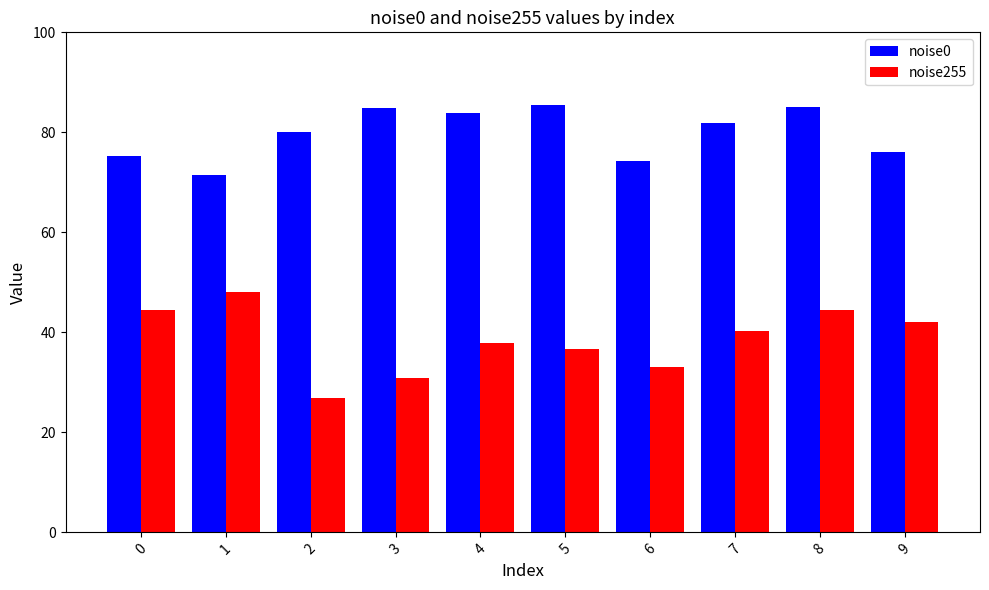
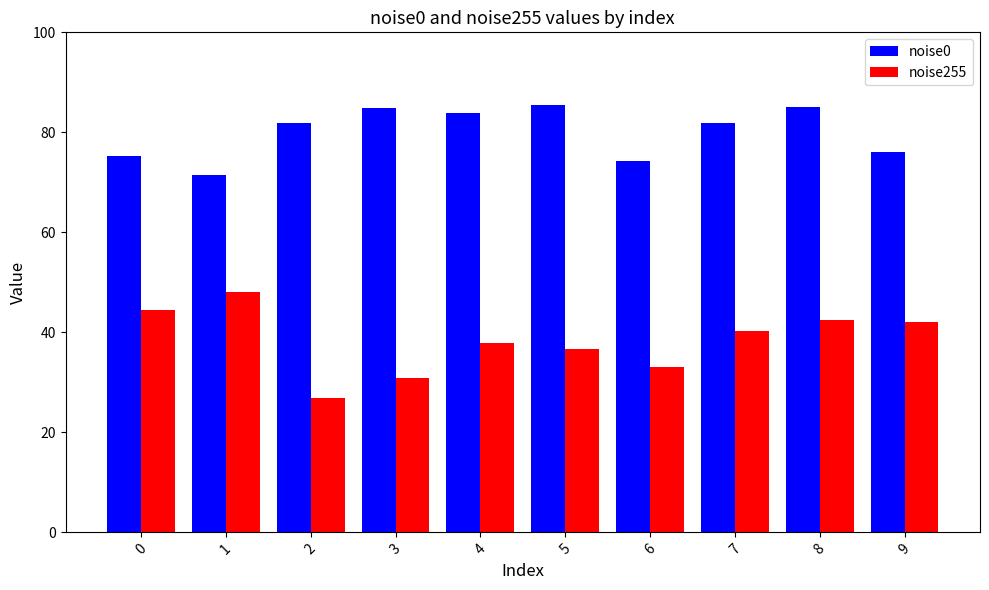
  {
    "noise0": {
      "0": 75,
      "1": 72,
-     "2": 80,
+     "2": 82,
      "3": 85,
      "4": 84,
      "5": 85,
      "6": 74,
      "7": 82,
      "8": 85,
      "9": 76
    },
    "noise255": {
      "0": 44,
      "1": 48,
      "2": 27,
      "3": 31,
      "4": 38,
      "5": 37,
      "6": 33,
      "7": 40,
-     "8": 44,
+     "8": 42,
      "9": 42
    }
  }
